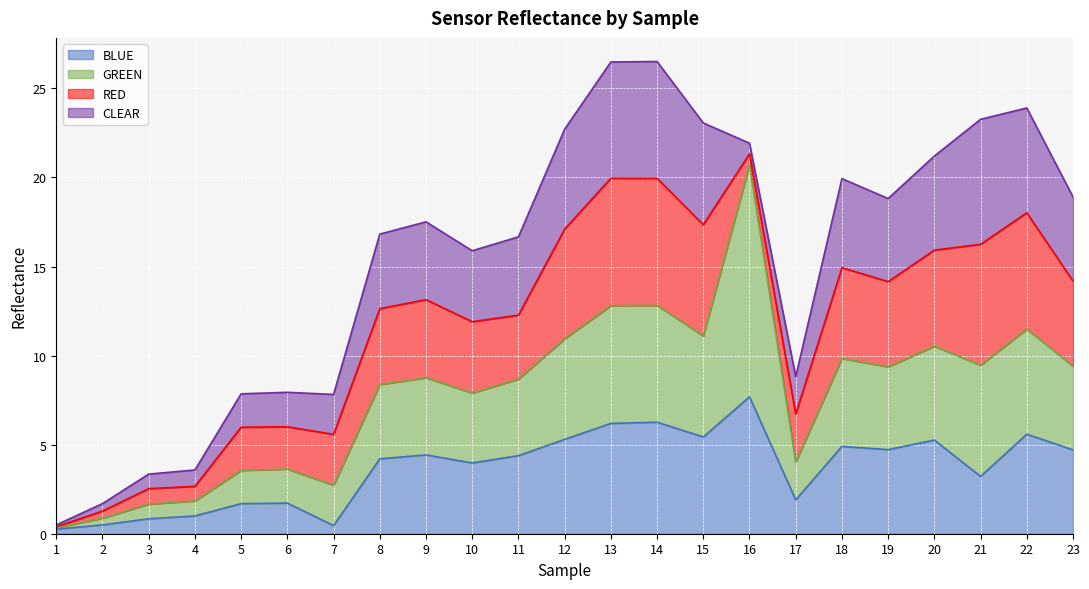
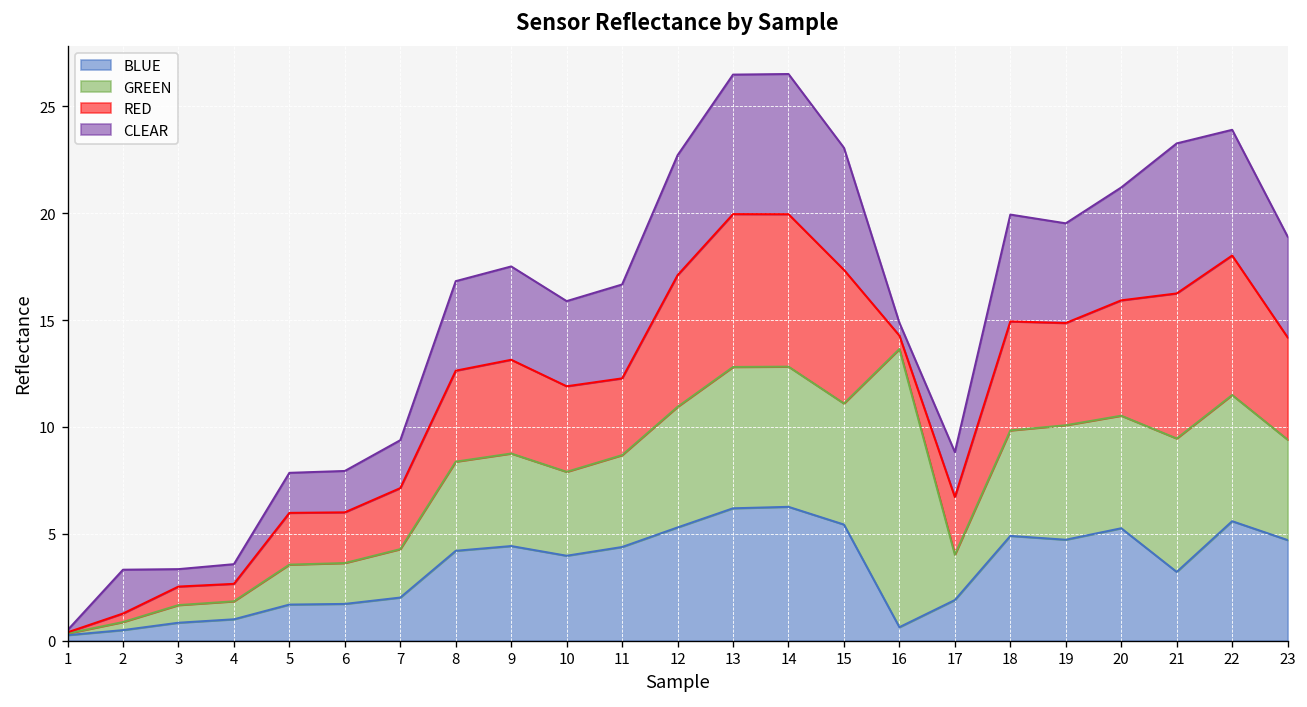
  {
    "BLUE": {
      "2": 0.5,
      "3": 0.8,
      "4": 1.0,
      "5": 1.7,
      "6": 1.7,
-     "7": 0.5,
+     "7": 2.0,
      "8": 4.2,
      "9": 4.4,
      "10": 4.0,
      "11": 4.4,
      "12": 5.3,
      "13": 6.2,
      "14": 6.3,
      "15": 5.4,
-     "16": 7.7,
+     "16": 0.6,
      "17": 1.9,
      "18": 4.9,
      "19": 4.7,
      "20": 5.3,
      "21": 3.2,
      "22": 5.6,
      "23": 4.7
    },
    "GREEN": {
      "2": 0.4,
      "3": 0.8,
      "4": 0.8,
      "5": 1.9,
      "6": 1.9,
      "7": 2.3,
      "8": 4.2,
      "9": 4.3,
      "10": 3.9,
      "11": 4.3,
      "12": 5.6,
      "13": 6.6,
      "14": 6.6,
      "15": 5.7,
      "16": 13.0,
      "17": 2.1,
      "18": 4.9,
-     "19": 4.6,
+     "19": 5.4,
      "20": 5.3,
      "21": 6.2,
      "22": 5.9,
      "23": 4.7
    },
    "RED": {
      "2": 0.4,
      "3": 0.9,
      "4": 0.8,
      "5": 2.4,
      "6": 2.4,
      "7": 2.9,
      "8": 4.3,
      "9": 4.4,
      "10": 4.0,
      "11": 3.6,
      "12": 6.2,
      "13": 7.2,
      "14": 7.1,
      "15": 6.2,
      "16": 0.6,
      "17": 2.7,
      "18": 5.1,
      "19": 4.8,
      "20": 5.4,
      "21": 6.8,
      "22": 6.5,
      "23": 4.8
    },
    "CLEAR": {
-     "2": 0.4,
+     "2": 2.1,
      "3": 0.8,
      "4": 0.9,
      "5": 1.9,
      "6": 1.9,
      "7": 2.2,
      "8": 4.2,
      "9": 4.4,
      "10": 4.0,
      "11": 4.4,
      "12": 5.6,
      "13": 6.5,
      "14": 6.6,
      "15": 5.7,
      "16": 0.6,
      "17": 2.1,
      "18": 5.0,
      "19": 4.7,
      "20": 5.3,
      "21": 7.0,
      "22": 5.9,
      "23": 4.7
    }
  }
